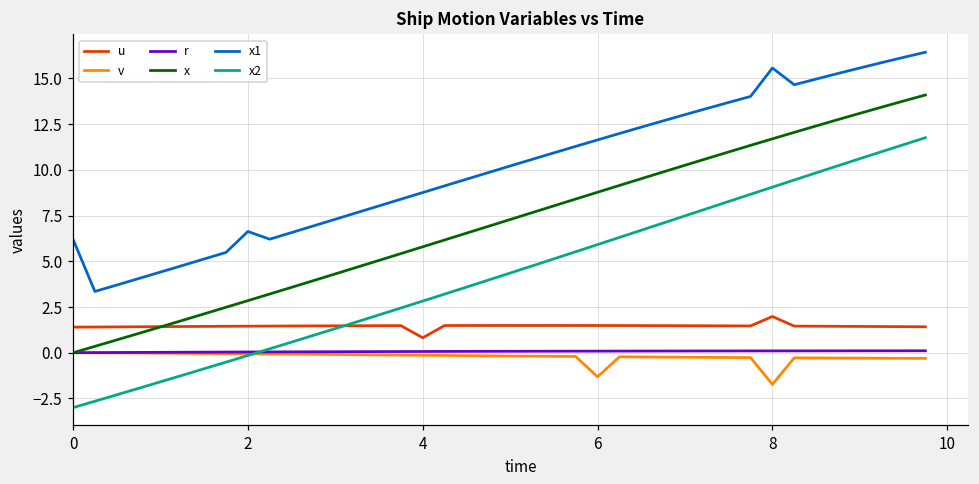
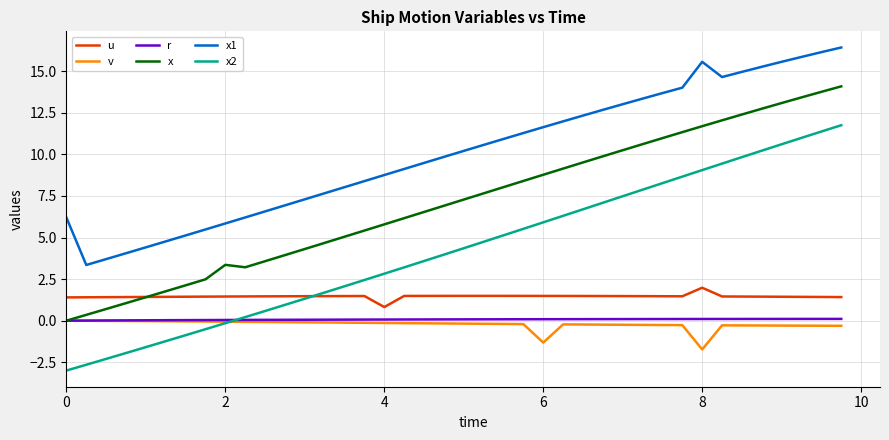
  {
    "u": {
      "0": 1.4,
      "2": 1.5,
      "4": 0.8,
      "6": 1.5,
      "8": 2.0
    },
    "v": {
      "4": -0.1,
      "6": -1.3,
      "8": -1.7
    },
    "r": {
      "4": 0.1,
      "6": 0.1,
      "8": 0.1
    },
    "x": {
-     "2": 2.8,
+     "2": 3.4,
      "4": 5.8,
      "6": 8.8,
      "8": 11.7
    },
    "x1": {
      "0": 6.2,
-     "2": 6.6,
+     "2": 5.8,
      "4": 8.8,
      "6": 11.6,
      "8": 15.6
    },
    "x2": {
      "0": -3.0,
      "4": 2.8,
      "6": 5.9,
      "8": 9.1
    }
  }
